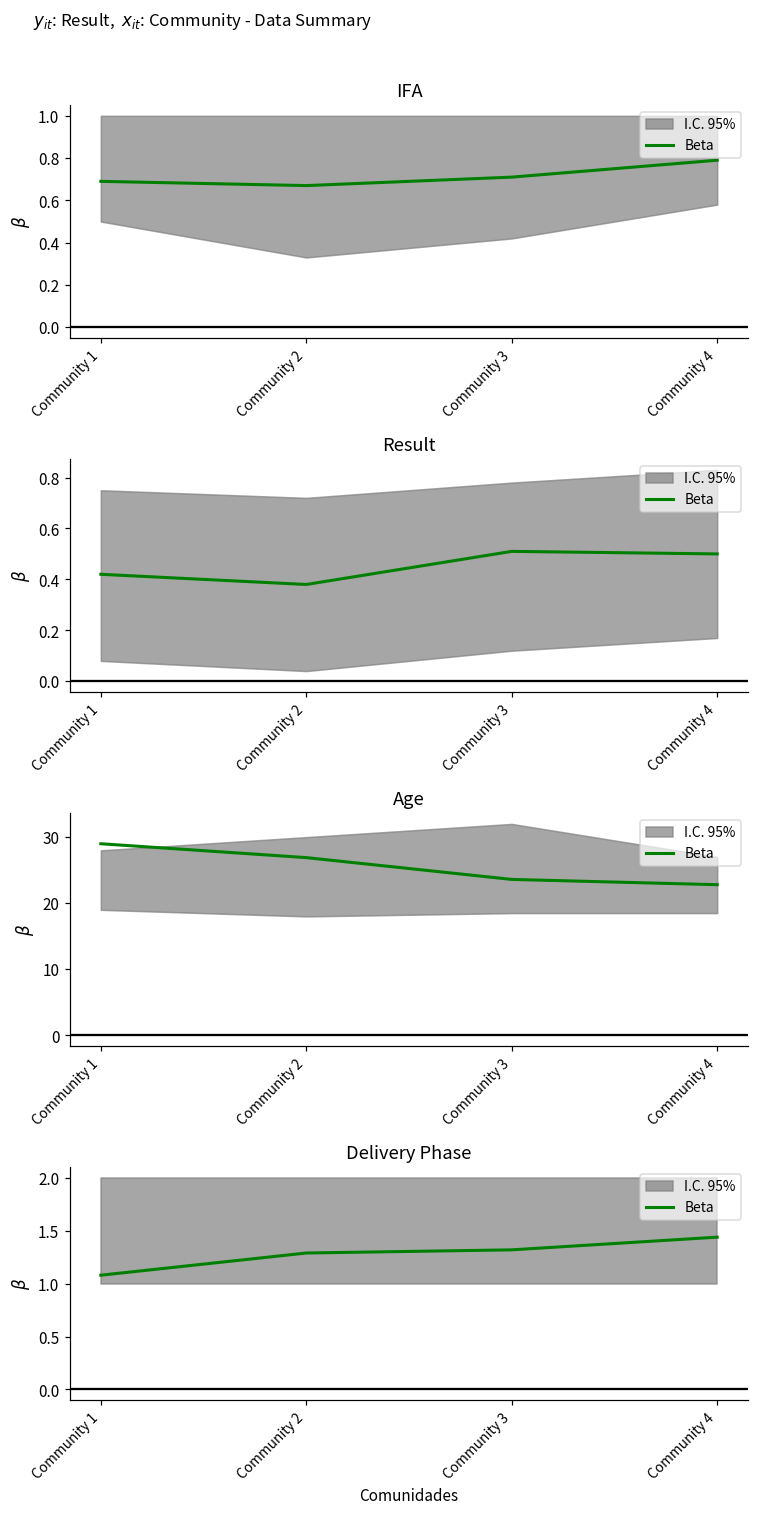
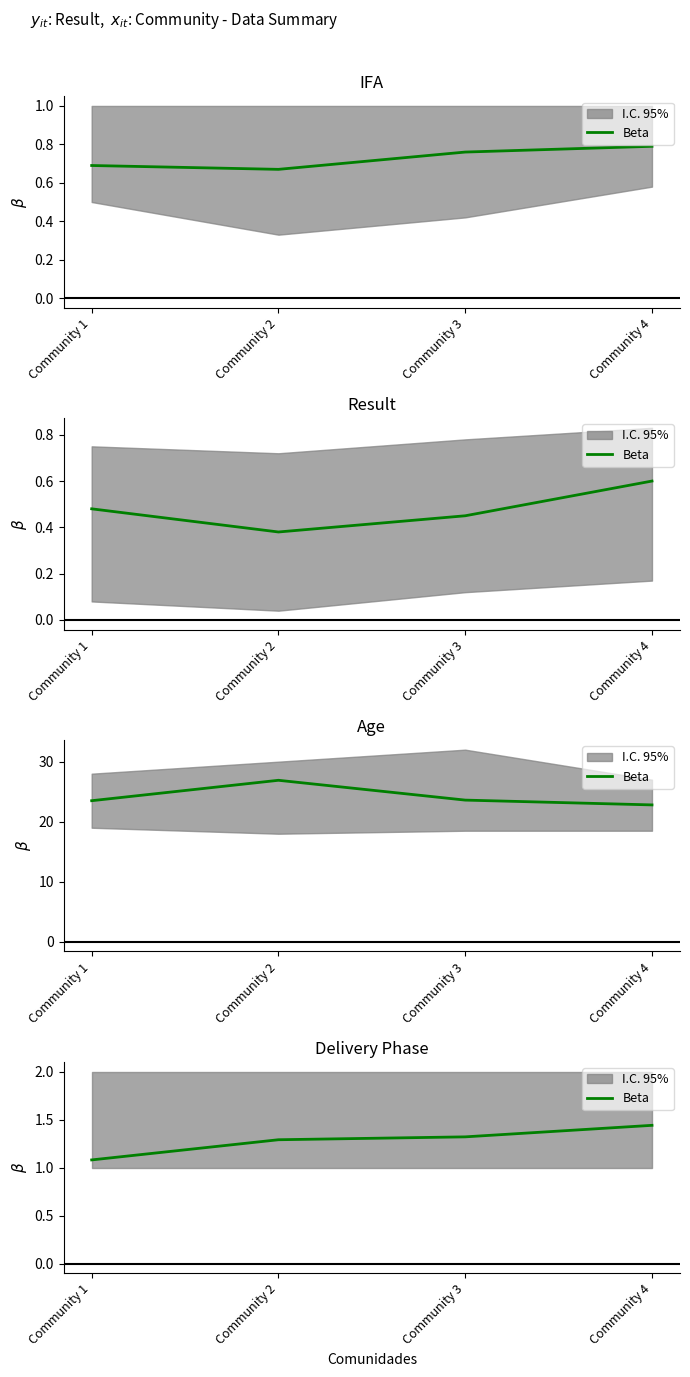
  {
    "IFA": {
      "Beta": {
        "Community 1": 0.69,
        "Community 2": 0.67,
-       "Community 3": 0.71,
+       "Community 3": 0.76,
        "Community 4": 0.79
      }
    },
    "Result": {
      "Beta": {
-       "Community 1": 0.42,
+       "Community 1": 0.48,
        "Community 2": 0.38,
-       "Community 3": 0.51,
-       "Community 4": 0.5
+       "Community 3": 0.45,
+       "Community 4": 0.6
      }
    },
    "Age": {
      "Beta": {
-       "Community 1": 29,
+       "Community 1": 24,
        "Community 2": 27,
        "Community 3": 24,
        "Community 4": 23
      }
    },
    "Delivery Phase": {
      "Beta": {
        "Community 1": 1.1,
        "Community 2": 1.3,
        "Community 3": 1.3,
        "Community 4": 1.4
      },
      "I.C. 95%": {
        "Community 1": 2.0,
        "Community 2": 2.0,
        "Community 3": 2.0
      }
    }
  }
